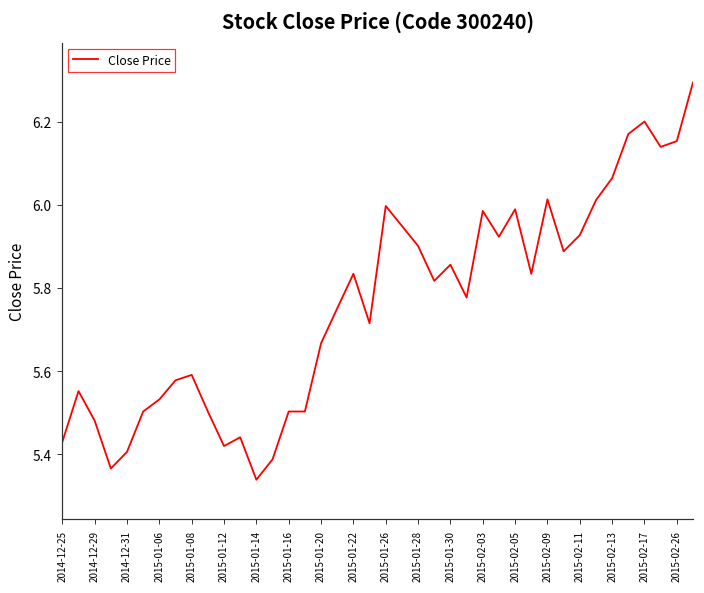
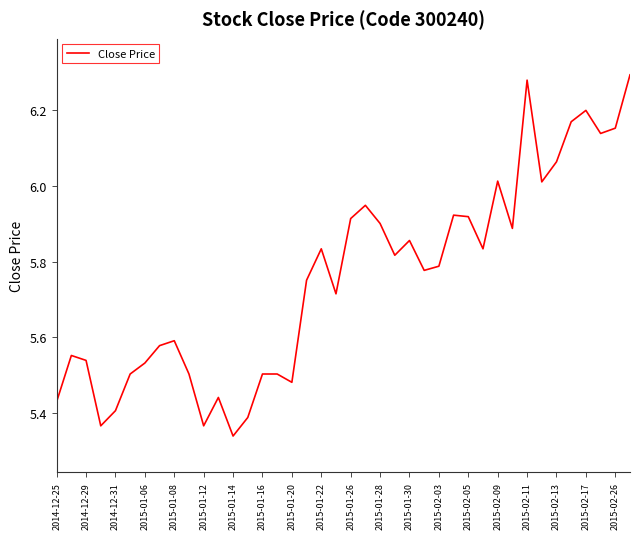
  {
    "2014-12-25": 5.43,
-   "2014-12-29": 5.48,
+   "2014-12-29": 5.54,
    "2014-12-31": 5.41,
    "2015-01-06": 5.53,
    "2015-01-08": 5.59,
-   "2015-01-12": 5.42,
+   "2015-01-12": 5.37,
    "2015-01-14": 5.34,
    "2015-01-16": 5.50,
-   "2015-01-20": 5.67,
+   "2015-01-20": 5.48,
    "2015-01-22": 5.83,
-   "2015-01-26": 6.00,
+   "2015-01-26": 5.91,
    "2015-01-28": 5.90,
    "2015-01-30": 5.86,
-   "2015-02-03": 5.99,
-   "2015-02-05": 5.99,
+   "2015-02-03": 5.79,
+   "2015-02-05": 5.92,
    "2015-02-09": 6.01,
-   "2015-02-11": 5.93,
+   "2015-02-11": 6.28,
    "2015-02-13": 6.06,
    "2015-02-17": 6.20,
    "2015-02-26": 6.15
  }
